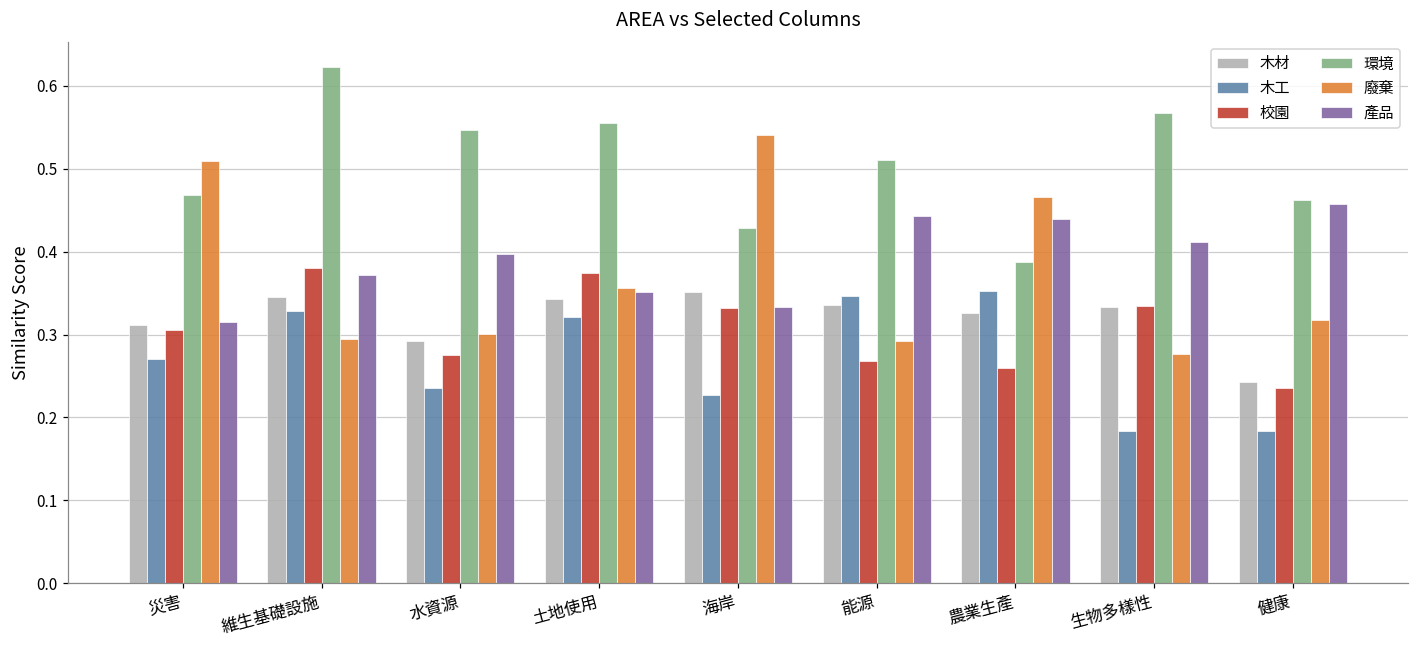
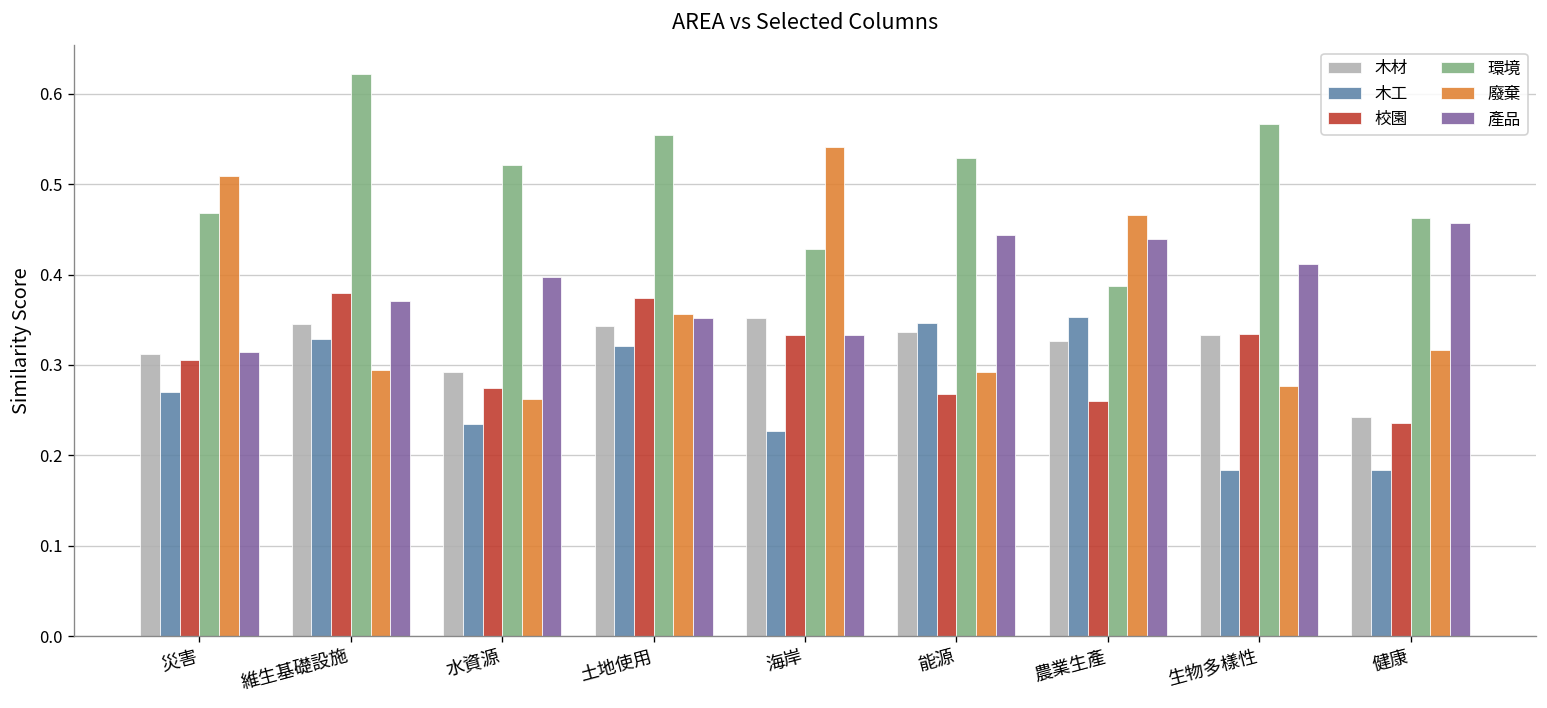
  {
    "木材": {
      "災害": 0.31,
      "維生基礎設施": 0.35,
      "水資源": 0.29,
      "土地使用": 0.34,
      "海岸": 0.35,
      "能源": 0.34,
      "農業生產": 0.33,
      "生物多樣性": 0.33,
      "健康": 0.24
    },
    "校園": {
      "災害": 0.31,
      "維生基礎設施": 0.38,
      "水資源": 0.28,
      "土地使用": 0.37,
      "海岸": 0.33,
      "能源": 0.27,
      "農業生產": 0.26,
      "生物多樣性": 0.33,
      "健康": 0.24
    },
    "環境": {
      "災害": 0.47,
      "維生基礎設施": 0.62,
-     "水資源": 0.55,
+     "水資源": 0.52,
      "土地使用": 0.55,
      "海岸": 0.43,
-     "能源": 0.51,
+     "能源": 0.53,
      "農業生產": 0.39,
      "生物多樣性": 0.57,
      "健康": 0.46
    },
    "廢棄": {
      "災害": 0.51,
      "維生基礎設施": 0.29,
-     "水資源": 0.30,
+     "水資源": 0.26,
      "土地使用": 0.36,
      "海岸": 0.54,
      "能源": 0.29,
      "農業生產": 0.47,
      "生物多樣性": 0.28,
      "健康": 0.32
    }
  }
